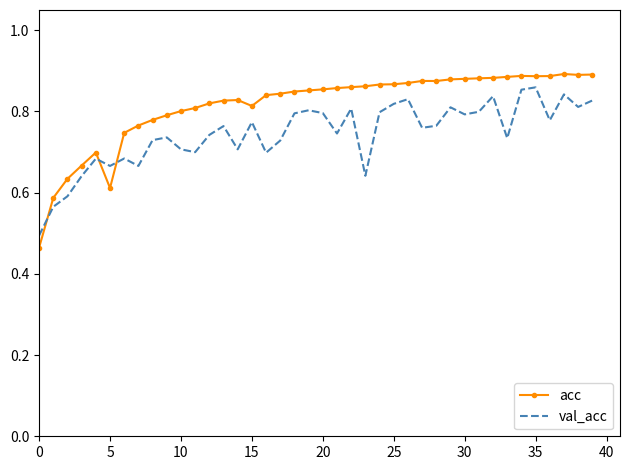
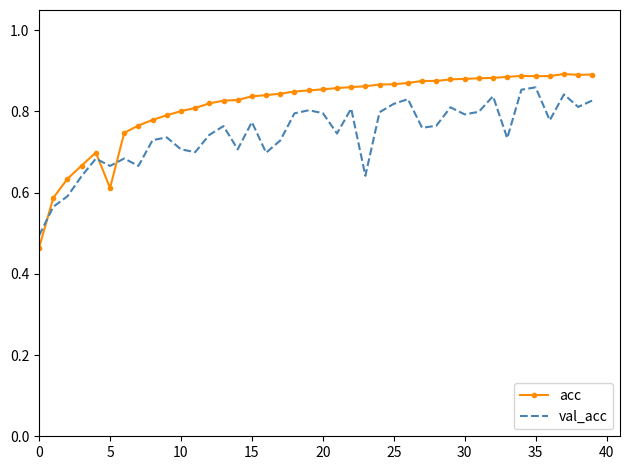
  {
    "acc": {
      "0": 0.46,
      "5": 0.61,
      "10": 0.80,
-     "15": 0.81,
+     "15": 0.84,
      "20": 0.85,
      "25": 0.87,
      "30": 0.88,
      "35": 0.89
    },
    "val_acc": {
      "0": 0.49,
      "5": 0.67,
      "10": 0.71,
      "15": 0.77,
      "20": 0.80,
      "25": 0.82,
      "30": 0.79,
      "35": 0.86
    }
  }
